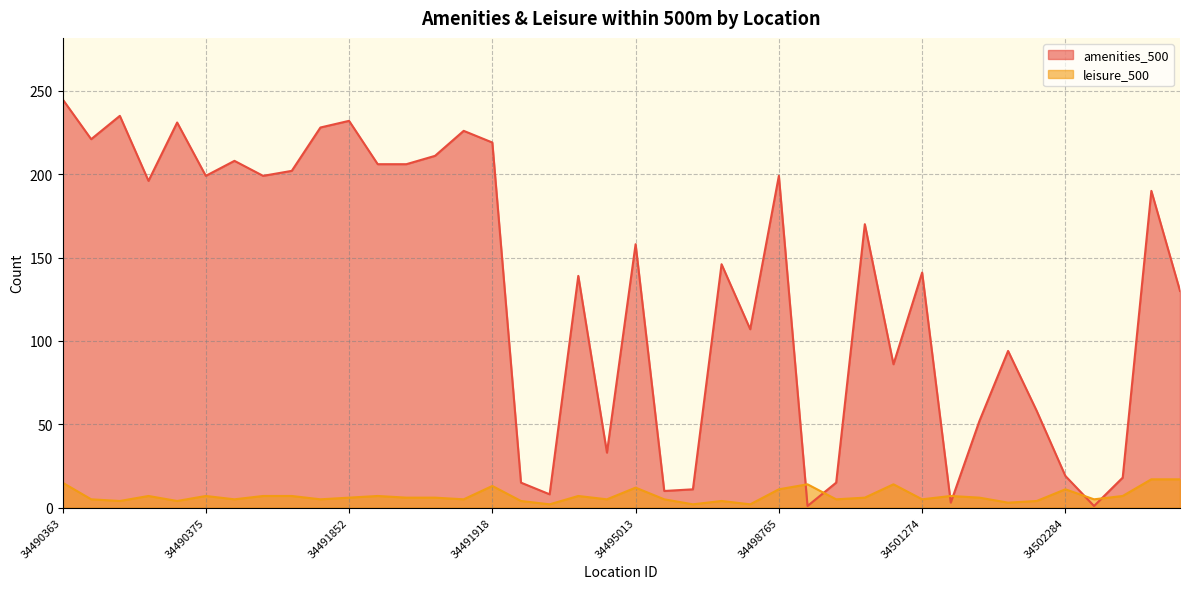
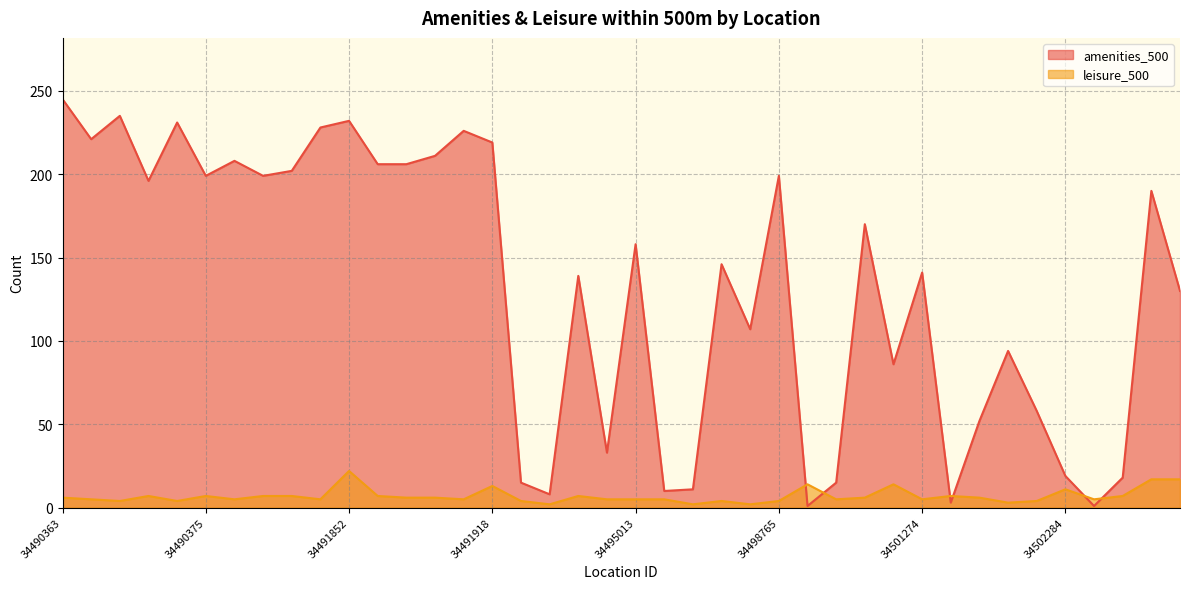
  {
    "amenities_500": {
      "34490363": 245,
      "34490375": 199,
      "34491852": 232,
      "34491918": 219,
      "34495013": 158,
      "34498765": 199,
      "34501274": 141,
      "34502284": 19
    },
    "leisure_500": {
-     "34490363": 15,
+     "34490363": 6,
      "34490375": 7,
-     "34491852": 6,
+     "34491852": 22,
      "34491918": 13,
-     "34495013": 12,
-     "34498765": 11,
+     "34495013": 5,
+     "34498765": 4,
      "34501274": 5,
      "34502284": 11
    }
  }
